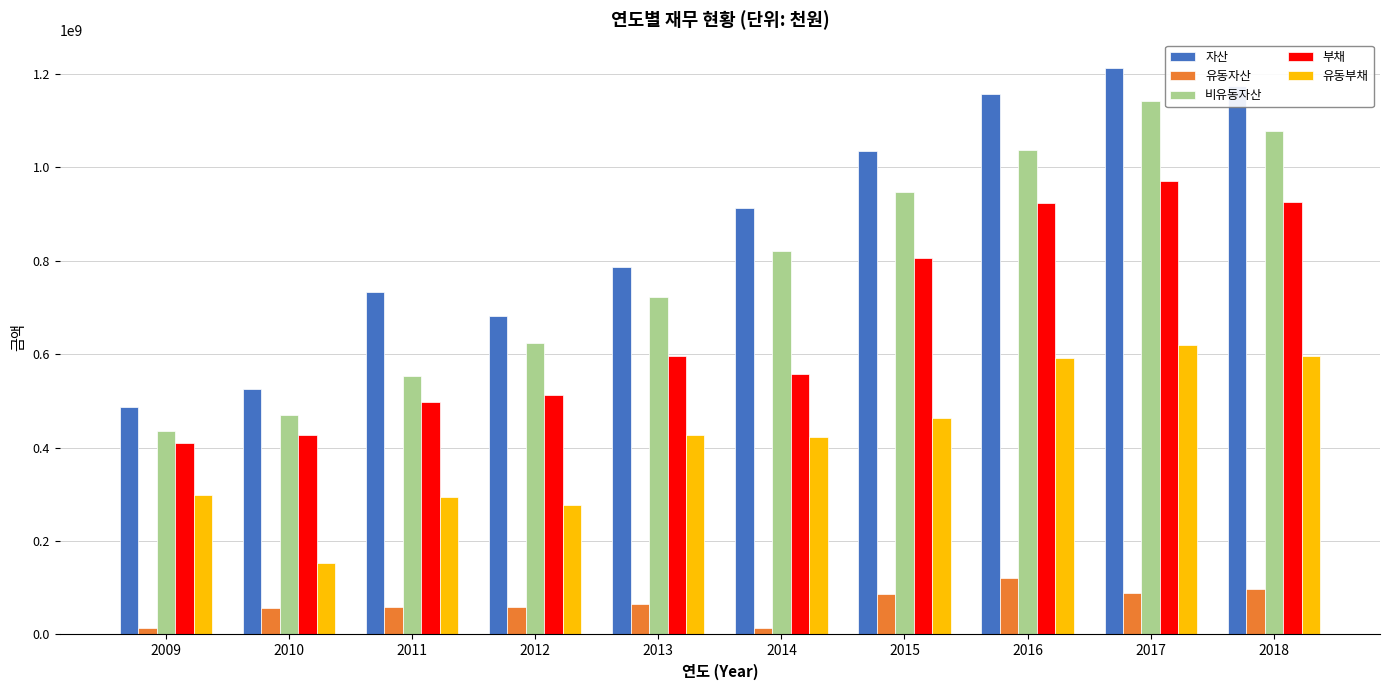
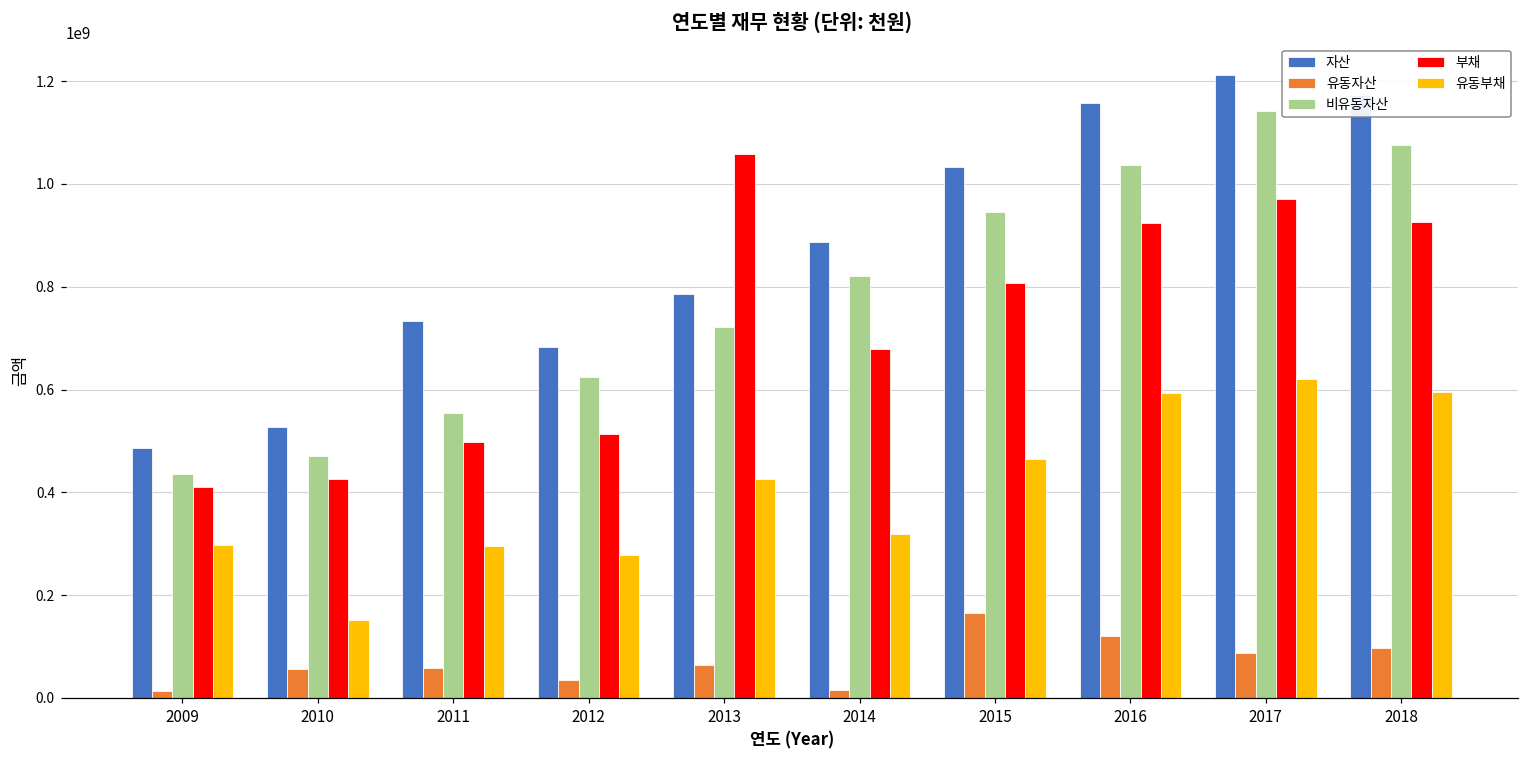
  {
    "자산": {
      "2009": 490000000,
      "2010": 530000000,
      "2011": 730000000,
      "2012": 680000000,
      "2013": 790000000,
-     "2014": 910000000,
+     "2014": 890000000,
      "2015": 1030000000,
      "2016": 1160000000,
      "2017": 1210000000
    },
    "유동자산": {
      "2009": 10000000,
      "2010": 60000000,
      "2011": 60000000,
-     "2012": 60000000,
+     "2012": 40000000,
      "2013": 60000000,
      "2014": 10000000,
-     "2015": 90000000,
+     "2015": 170000000,
      "2016": 120000000,
      "2017": 90000000,
      "2018": 100000000
    },
    "비유동자산": {
      "2009": 430000000,
      "2010": 470000000,
      "2011": 550000000,
      "2012": 620000000,
      "2013": 720000000,
      "2014": 820000000,
      "2015": 950000000,
      "2016": 1040000000,
      "2017": 1140000000,
      "2018": 1080000000
    },
    "부채": {
      "2009": 410000000,
      "2010": 430000000,
      "2011": 500000000,
      "2012": 510000000,
-     "2013": 600000000,
-     "2014": 560000000,
+     "2013": 1060000000,
+     "2014": 680000000,
      "2015": 810000000,
      "2016": 920000000,
      "2017": 970000000,
      "2018": 930000000
    },
    "유동부채": {
      "2009": 300000000,
      "2010": 150000000,
      "2011": 300000000,
      "2012": 280000000,
      "2013": 430000000,
-     "2014": 420000000,
+     "2014": 320000000,
      "2015": 460000000,
      "2016": 590000000,
      "2017": 620000000,
      "2018": 600000000
    }
  }
